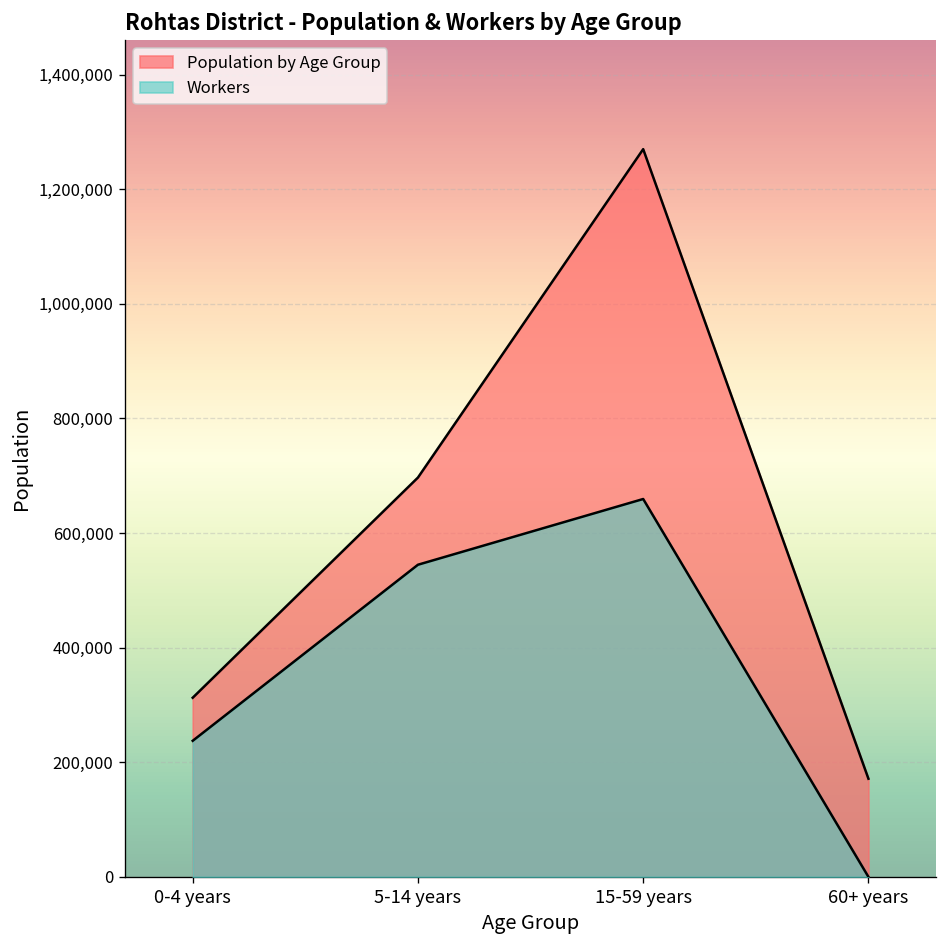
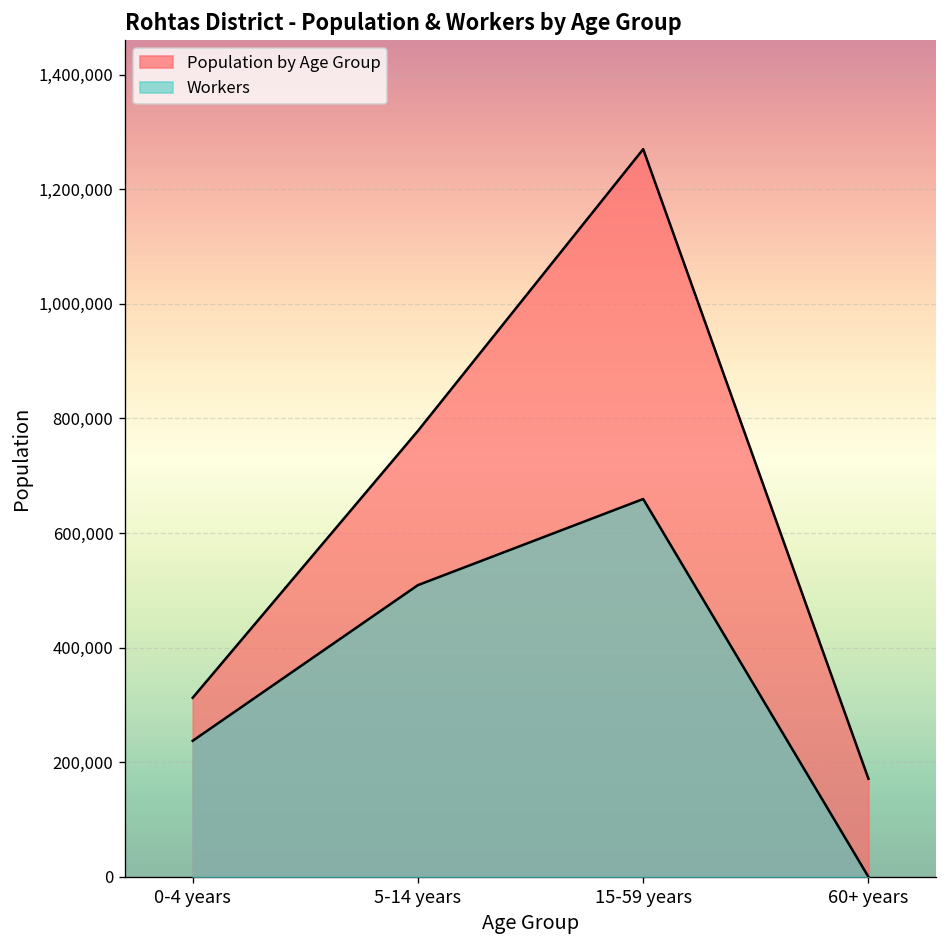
  {
    "Population by Age Group": {
      "0-4 years": "310,000",
-     "5-14 years": "700,000",
+     "5-14 years": "780,000",
      "15-59 years": "1,270,000",
      "60+ years": "170,000"
    },
    "Workers": {
      "0-4 years": "240,000",
-     "5-14 years": "540,000",
+     "5-14 years": "510,000",
      "15-59 years": "660,000",
      "60+ years": "0"
    }
  }
